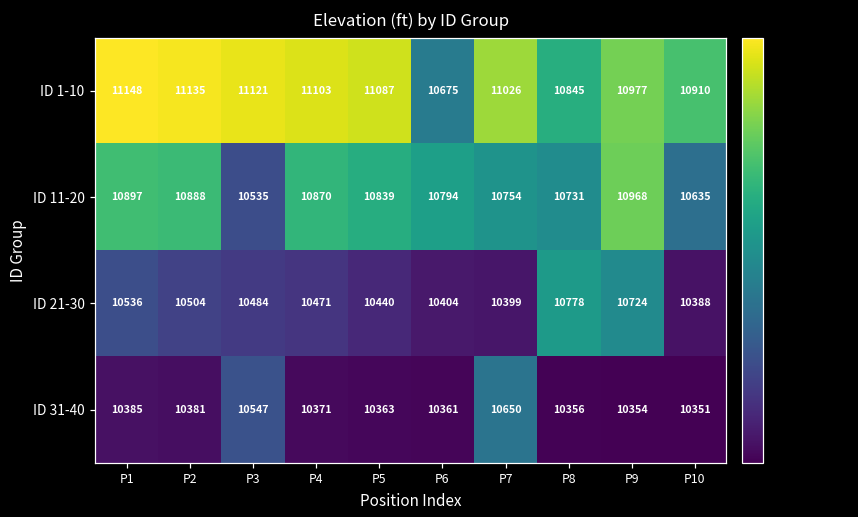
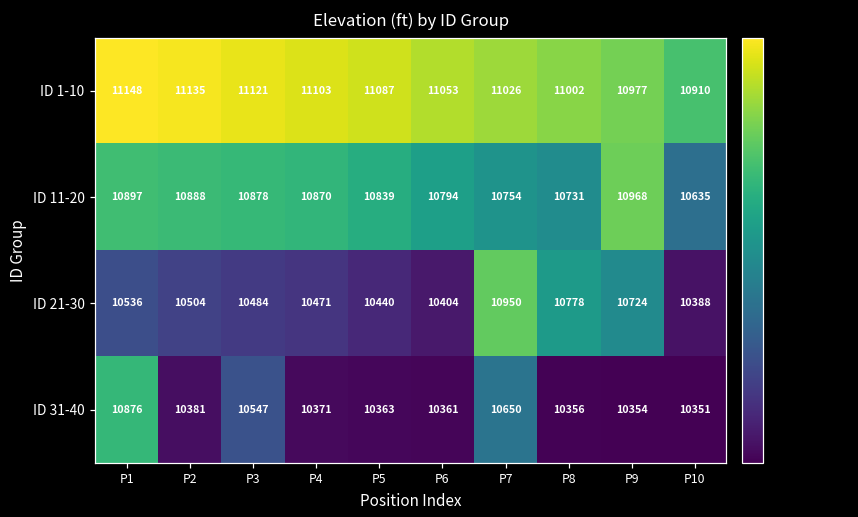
  {
    "ID 1-10": {
      "P1": 11148,
      "P2": 11135,
      "P3": 11121,
      "P4": 11103,
      "P5": 11087,
-     "P6": 10675,
+     "P6": 11053,
      "P7": 11026,
-     "P8": 10845,
+     "P8": 11002,
      "P9": 10977,
      "P10": 10910
    },
    "ID 11-20": {
      "P1": 10897,
      "P2": 10888,
-     "P3": 10535,
+     "P3": 10878,
      "P4": 10870,
      "P5": 10839,
      "P6": 10794,
      "P7": 10754,
      "P8": 10731,
      "P9": 10968,
      "P10": 10635
    },
    "ID 21-30": {
      "P1": 10536,
      "P2": 10504,
      "P3": 10484,
      "P4": 10471,
      "P5": 10440,
      "P6": 10404,
-     "P7": 10399,
+     "P7": 10950,
      "P8": 10778,
      "P9": 10724,
      "P10": 10388
    },
    "ID 31-40": {
-     "P1": 10385,
+     "P1": 10876,
      "P2": 10381,
      "P3": 10547,
      "P4": 10371,
      "P5": 10363,
      "P6": 10361,
      "P7": 10650,
      "P8": 10356,
      "P9": 10354,
      "P10": 10351
    }
  }
